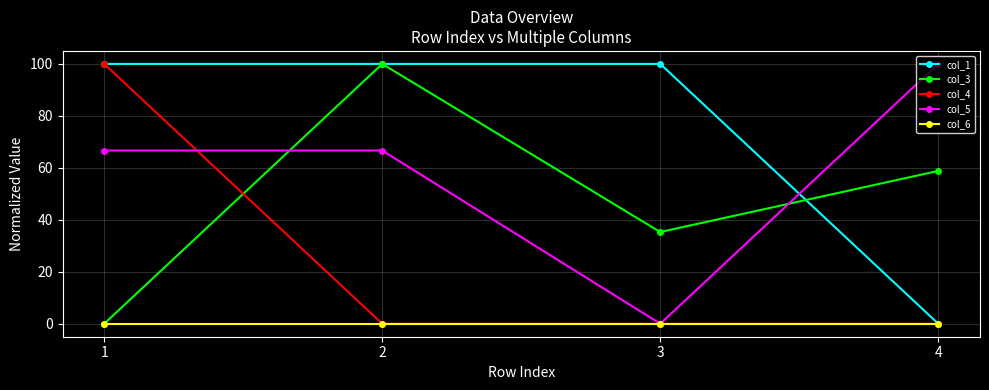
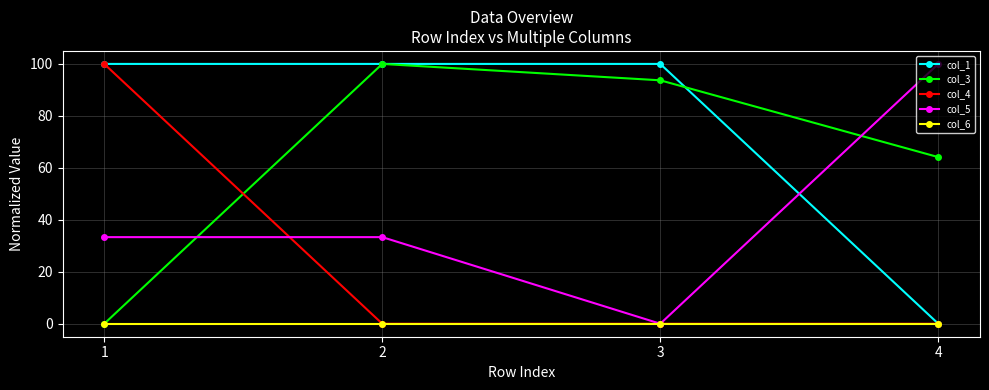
  {
    "col_1": {
      "3": 100
    },
    "col_3": {
-     "3": 35,
-     "4": 59
+     "3": 94,
+     "4": 64
    },
    "col_5": {
-     "1": 67,
-     "2": 67
+     "1": 33,
+     "2": 33
    }
  }
